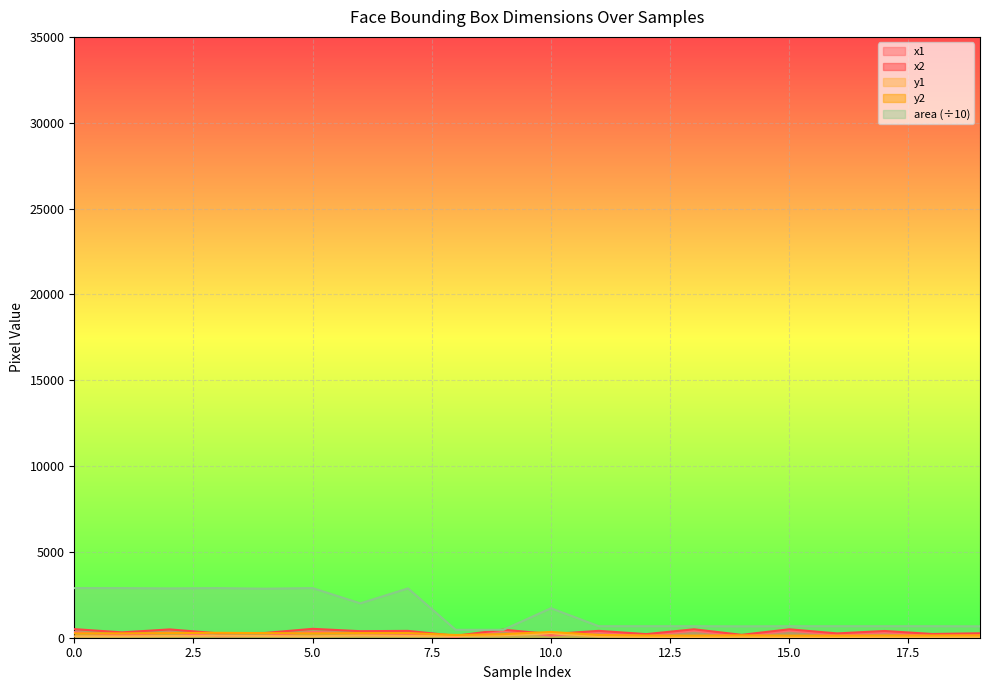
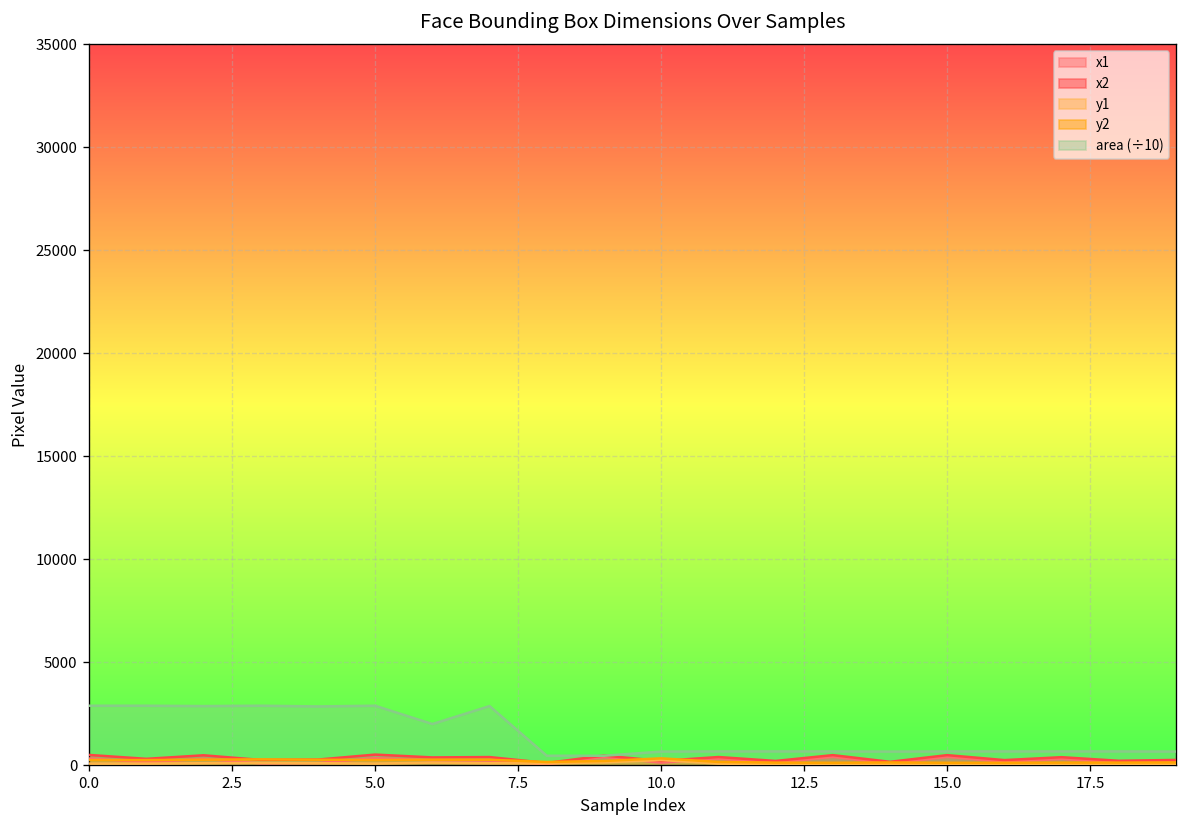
  {
    "area (÷10)": {
      "0.0": 2900,
      "5.0": 2900,
-     "10.0": 1700,
+     "10.0": 700,
      "15.0": 700
    }
  }
